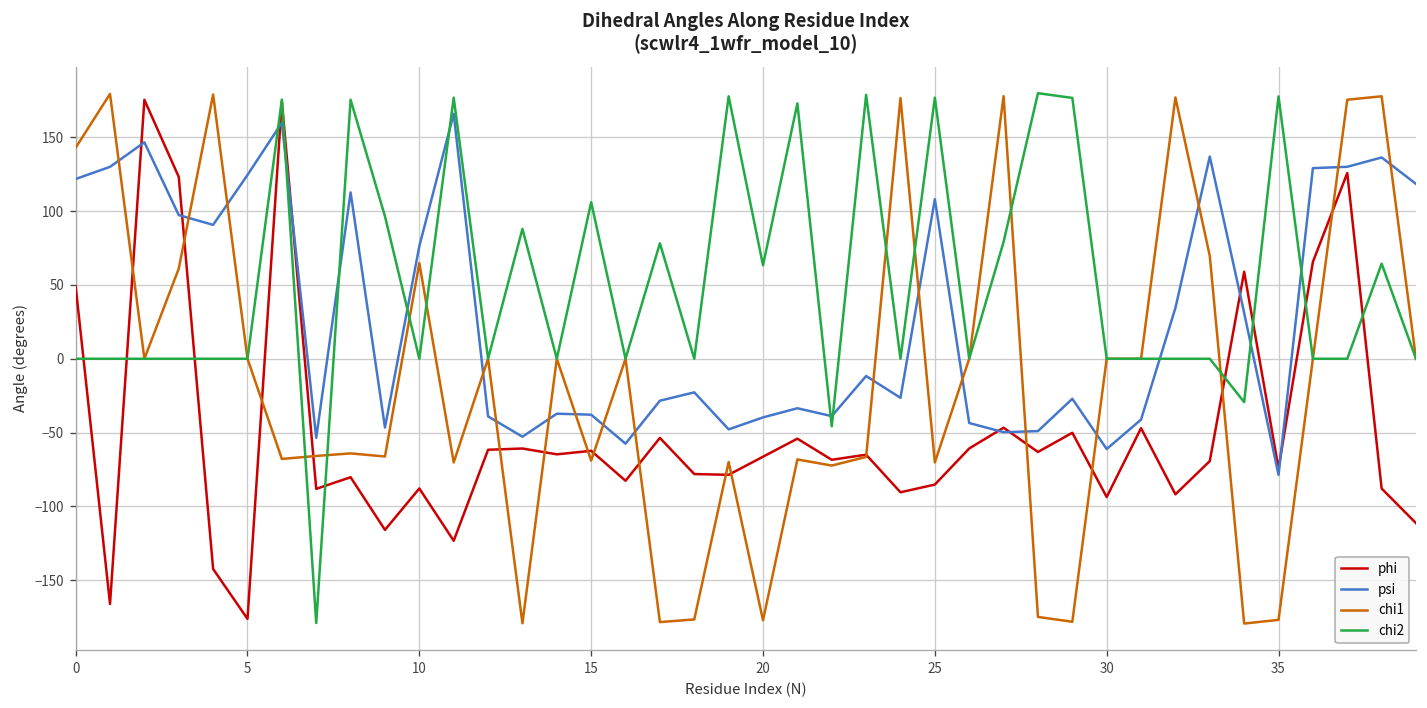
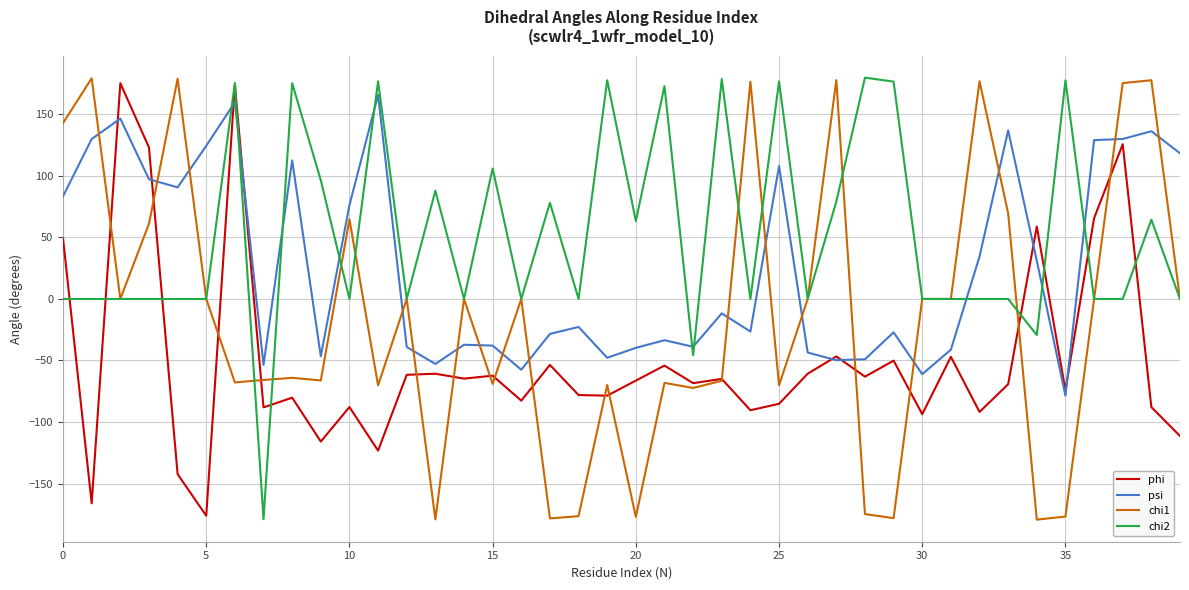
  {
    "phi": {
      "0": 49,
      "5": -176,
      "10": -88,
      "15": -62,
      "20": -66,
      "25": -85,
      "30": -94,
      "35": -74
    },
    "psi": {
-     "0": 122,
+     "0": 83,
      "5": 124,
      "10": 76,
      "15": -38,
      "20": -40,
      "25": 108,
      "30": -61,
      "35": -79
    },
    "chi1": {
      "0": 143,
      "10": 65,
      "15": -69,
      "20": -177,
      "25": -70,
      "35": -177
    },
    "chi2": {
      "0": 0,
      "10": 0,
      "15": 106,
      "20": 63,
      "25": 177,
      "35": 178
    }
  }
